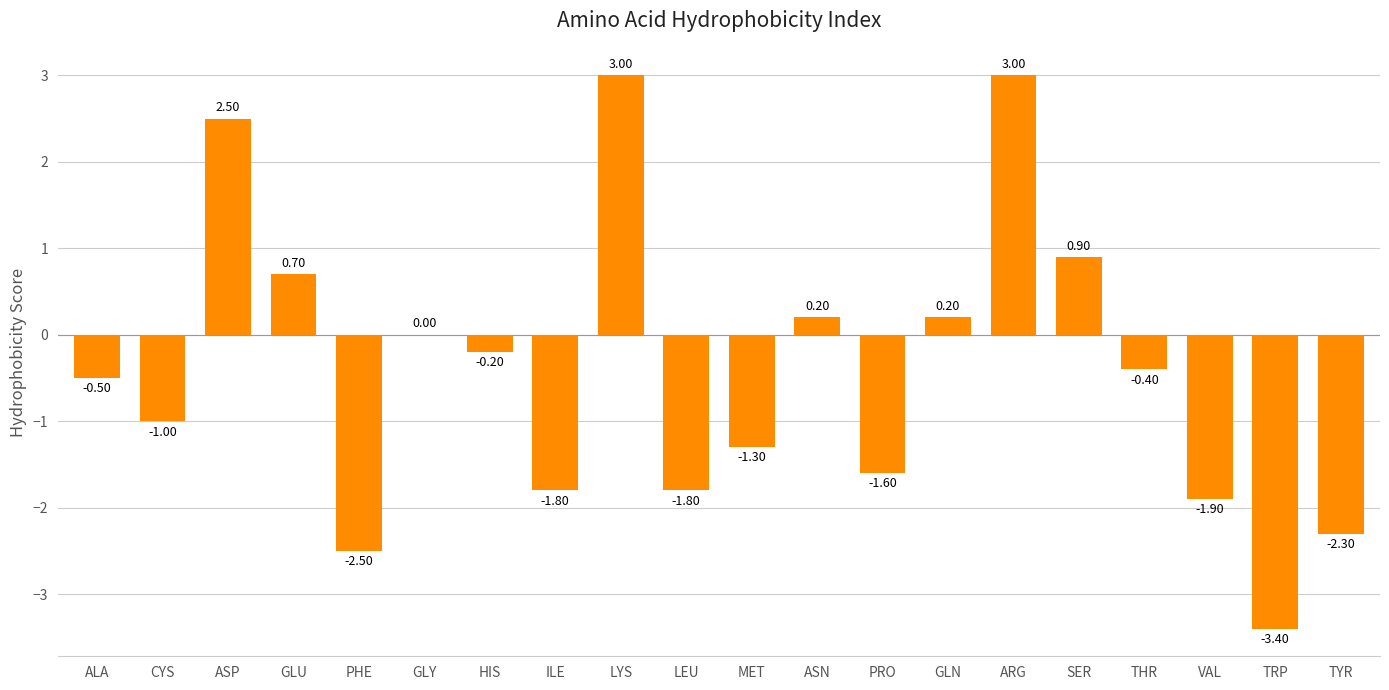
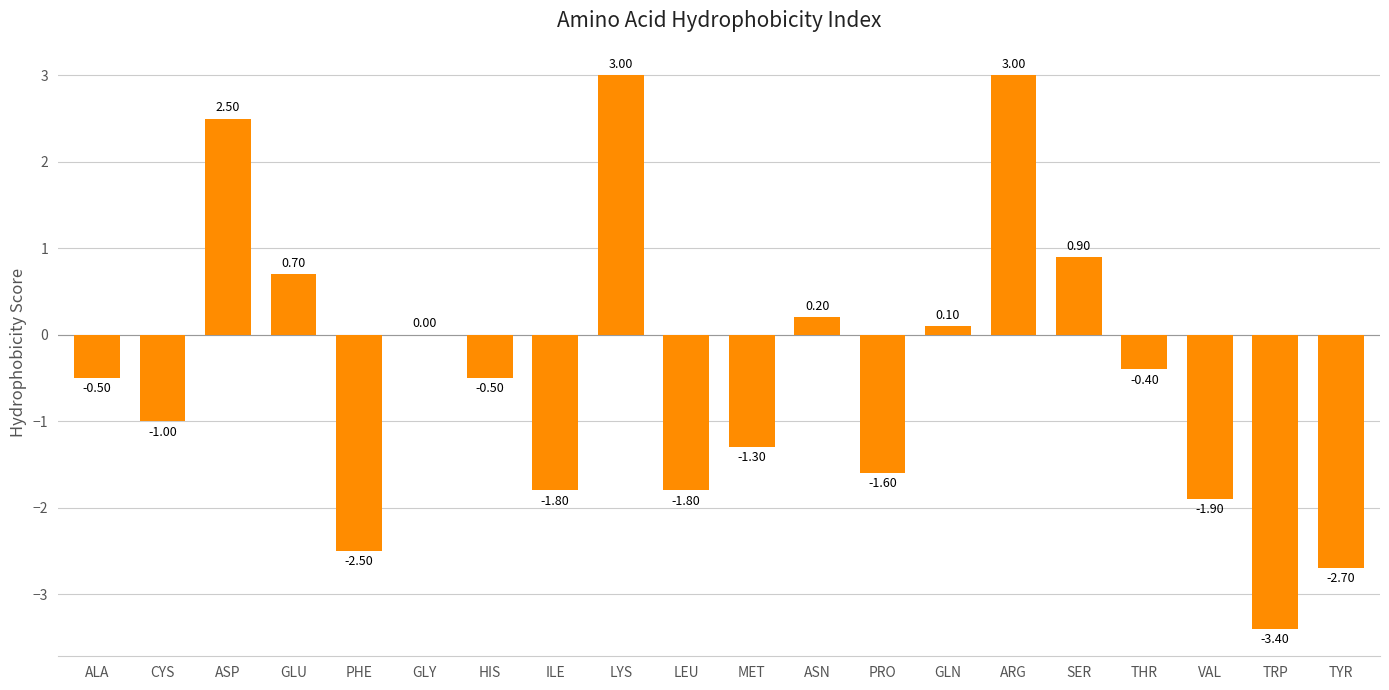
  {
    "ALA": -0.50,
    "CYS": -1.00,
    "ASP": 2.50,
    "GLU": 0.70,
    "PHE": -2.50,
    "GLY": 0.00,
-   "HIS": -0.20,
+   "HIS": -0.50,
    "ILE": -1.80,
    "LYS": 3.00,
    "LEU": -1.80,
    "MET": -1.30,
    "ASN": 0.20,
    "PRO": -1.60,
-   "GLN": 0.20,
+   "GLN": 0.10,
    "ARG": 3.00,
    "SER": 0.90,
    "THR": -0.40,
    "VAL": -1.90,
    "TRP": -3.40,
-   "TYR": -2.30
+   "TYR": -2.70
  }
